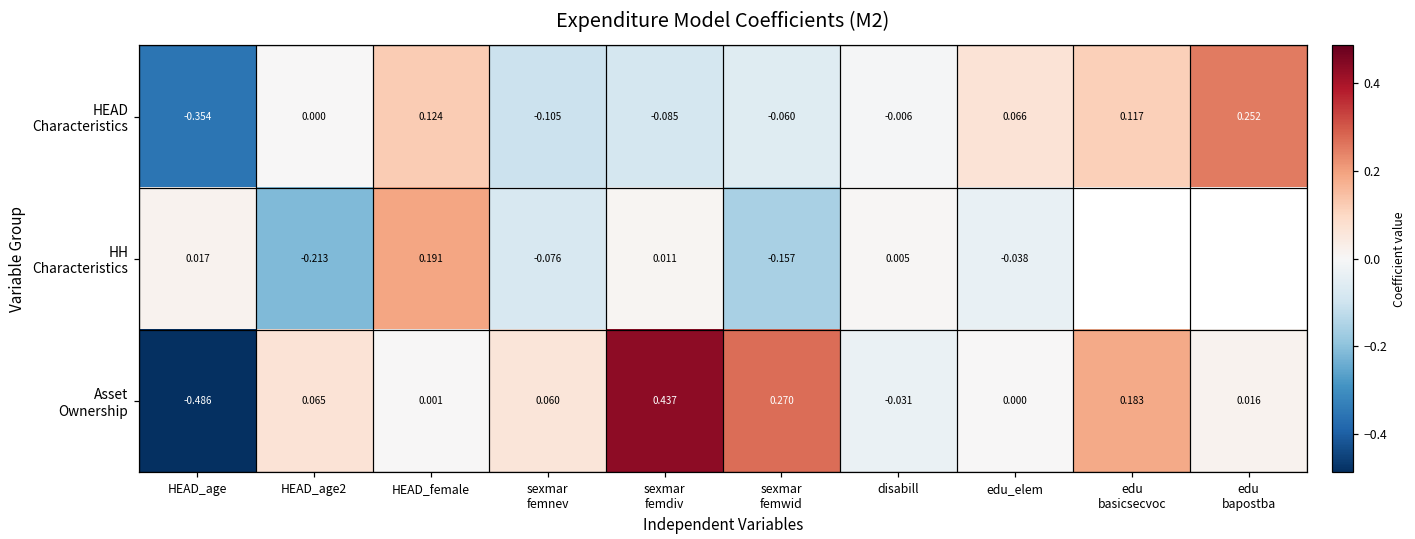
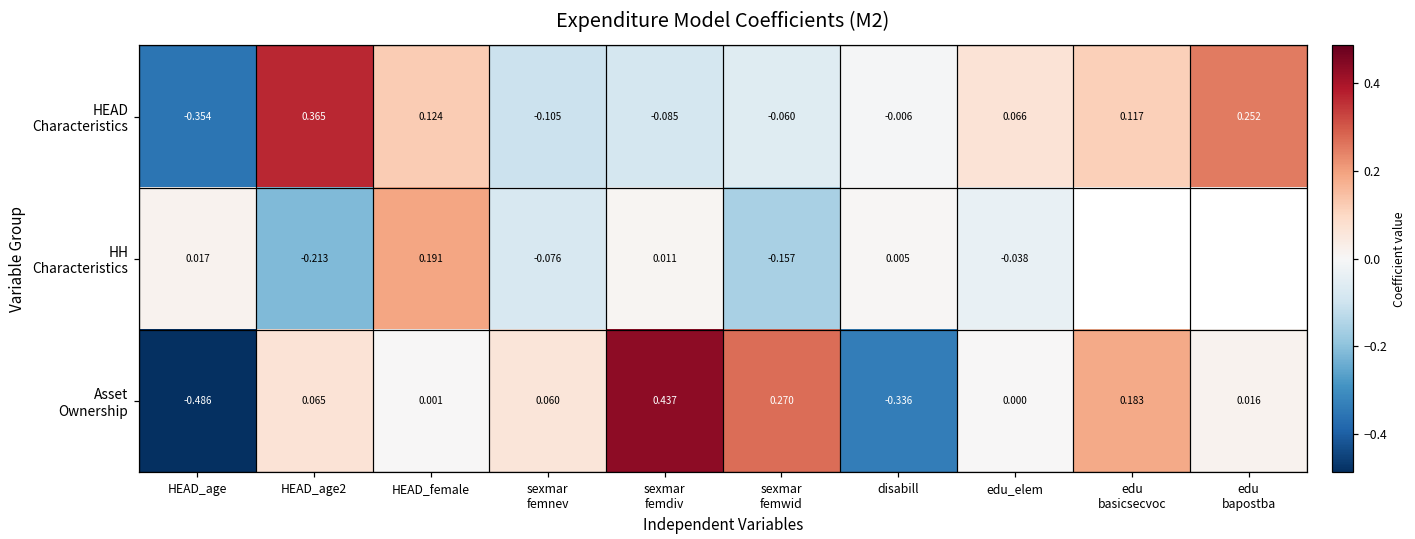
  {
    "HEAD Characteristics": {
      "HEAD_age": -0.354,
-     "HEAD_age2": 0.000,
+     "HEAD_age2": 0.365,
      "HEAD_female": 0.124,
      "sexmar femnev": -0.105,
      "sexmar femdiv": -0.085,
      "sexmar femwid": -0.060,
      "disabill": -0.006,
      "edu_elem": 0.066,
      "edu basicsecvoc": 0.117,
      "edu bapostba": 0.252
    },
    "HH Characteristics": {
      "HEAD_age": 0.017,
      "HEAD_age2": -0.213,
      "HEAD_female": 0.191,
      "sexmar femnev": -0.076,
      "sexmar femdiv": 0.011,
      "sexmar femwid": -0.157,
      "disabill": 0.005,
      "edu_elem": -0.038
    },
    "Asset Ownership": {
      "HEAD_age": -0.486,
      "HEAD_age2": 0.065,
      "HEAD_female": 0.001,
      "sexmar femnev": 0.060,
      "sexmar femdiv": 0.437,
      "sexmar femwid": 0.270,
-     "disabill": -0.031,
+     "disabill": -0.336,
      "edu_elem": 0.000,
      "edu basicsecvoc": 0.183,
      "edu bapostba": 0.016
    }
  }
